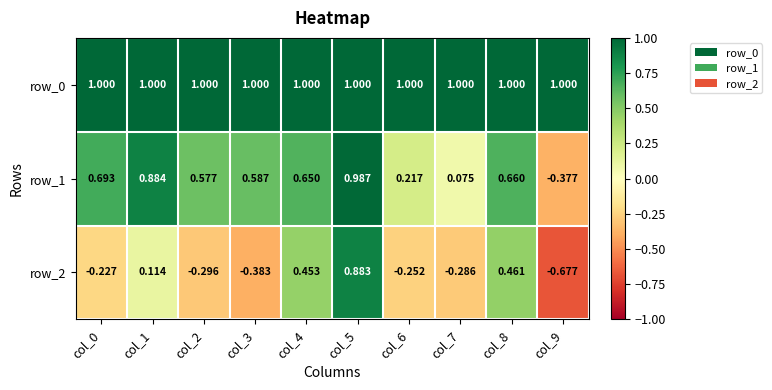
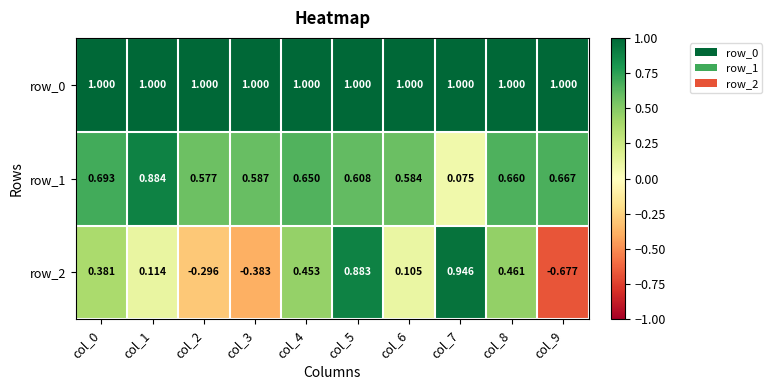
  {
    "row_0": {
      "col_0": 1.000,
      "col_1": 1.000,
      "col_2": 1.000,
      "col_3": 1.000,
      "col_4": 1.000,
      "col_5": 1.000,
      "col_6": 1.000,
      "col_7": 1.000,
      "col_8": 1.000,
      "col_9": 1.000
    },
    "row_1": {
      "col_0": 0.693,
      "col_1": 0.884,
      "col_2": 0.577,
      "col_3": 0.587,
      "col_4": 0.650,
-     "col_5": 0.987,
-     "col_6": 0.217,
+     "col_5": 0.608,
+     "col_6": 0.584,
      "col_7": 0.075,
      "col_8": 0.660,
-     "col_9": -0.377
+     "col_9": 0.667
    },
    "row_2": {
-     "col_0": -0.227,
+     "col_0": 0.381,
      "col_1": 0.114,
      "col_2": -0.296,
      "col_3": -0.383,
      "col_4": 0.453,
      "col_5": 0.883,
-     "col_6": -0.252,
-     "col_7": -0.286,
+     "col_6": 0.105,
+     "col_7": 0.946,
      "col_8": 0.461,
      "col_9": -0.677
    }
  }
